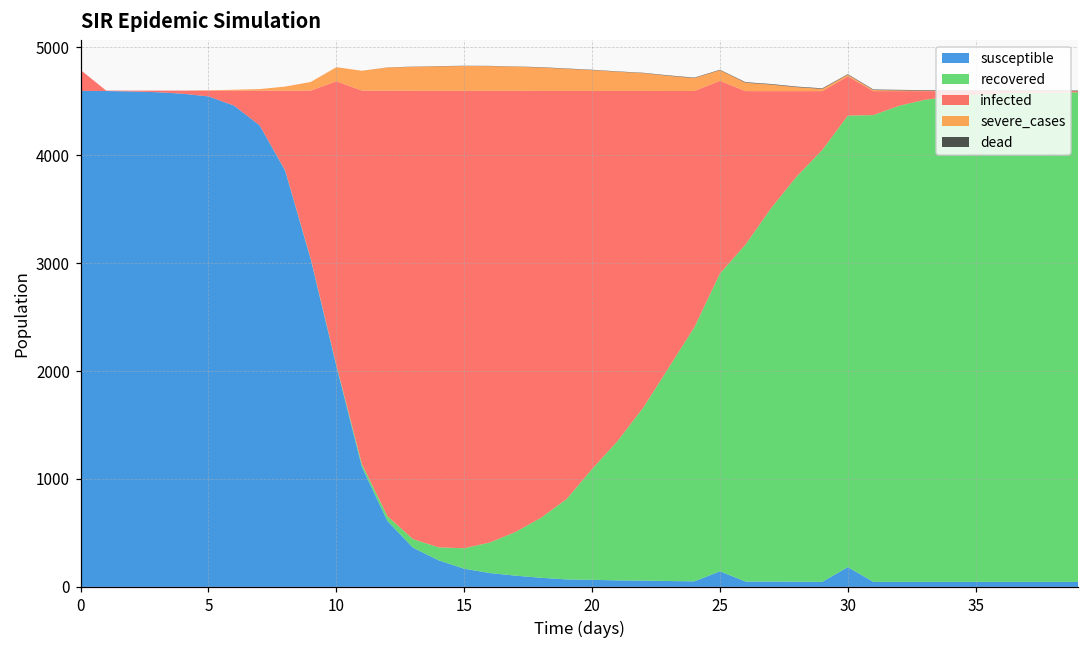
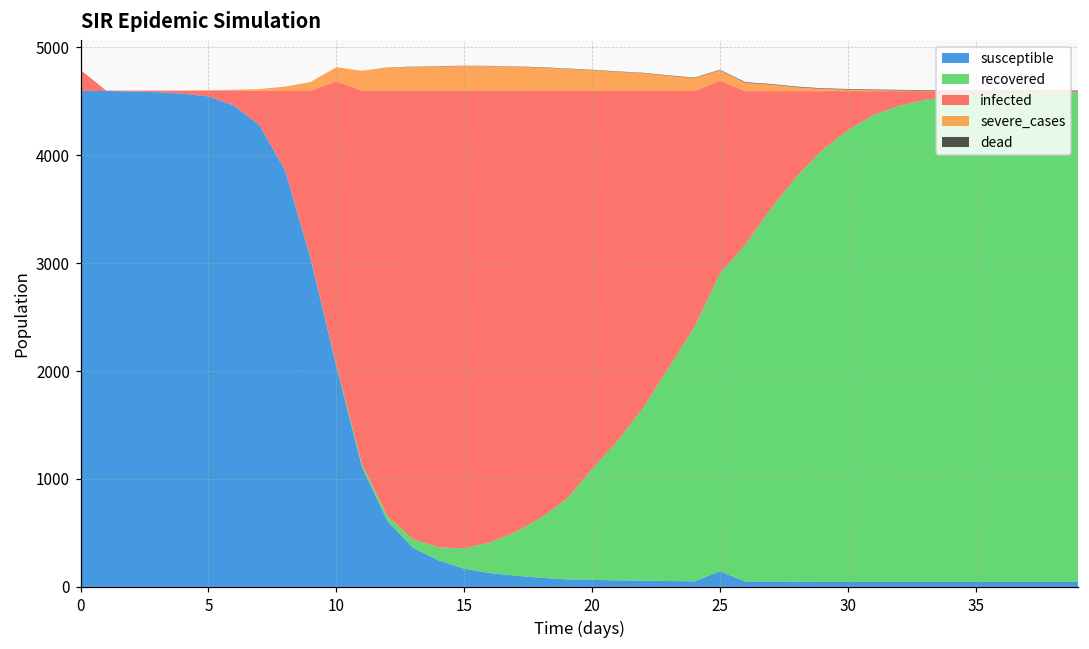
  {
    "susceptible": {
      "15": 200,
      "20": 100,
      "25": 100,
-     "30": 200,
+     "30": 0,
      "35": 0
    },
    "recovered": {
      "15": 200,
      "20": 1000,
      "25": 2800,
      "30": 4200
    },
    "infected": {
      "10": 2600,
      "15": 4200,
      "20": 3500,
      "25": 1800
    }
  }
